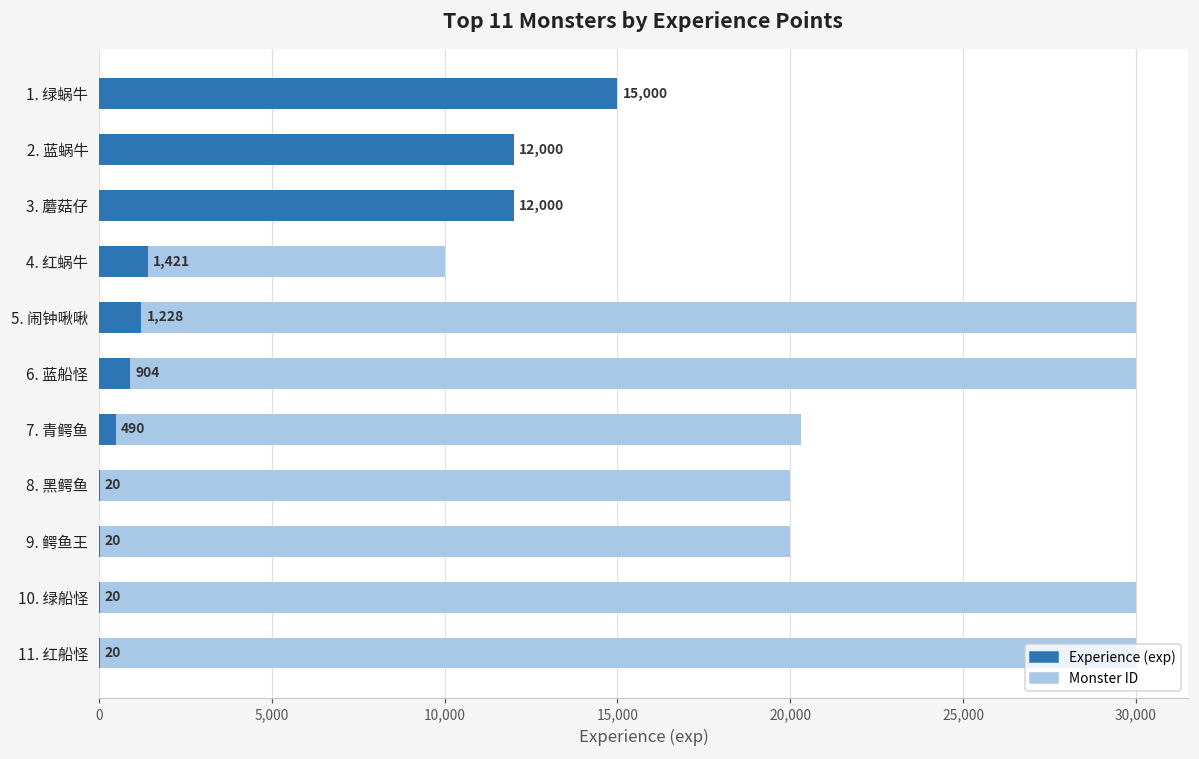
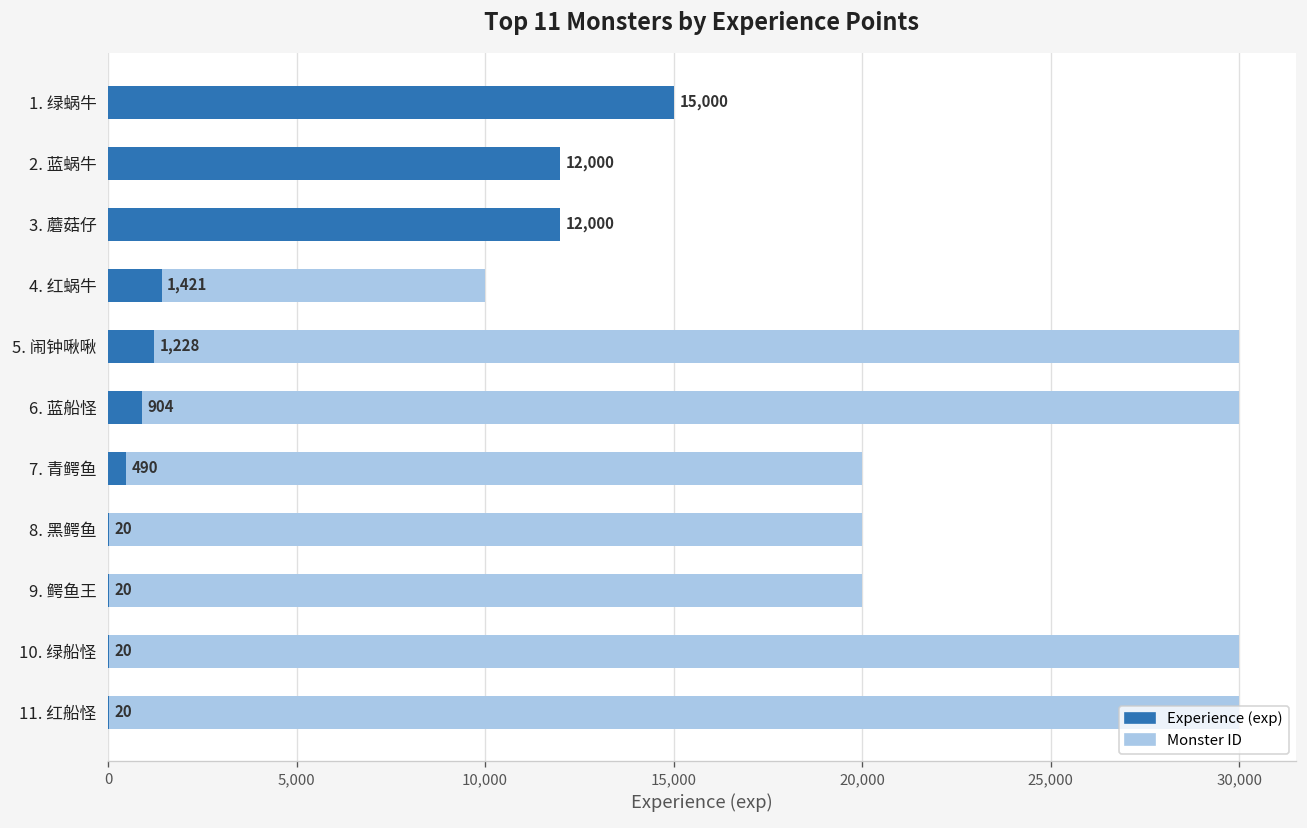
  {
    "Monster ID": {
-     "7. 青鳄鱼": "20,300"
+     "7. 青鳄鱼": "20,000"
    },
    "Experience (exp)": {
      "1. 绿蜗牛": "15,000",
      "2. 蓝蜗牛": "12,000",
      "3. 蘑菇仔": "12,000",
      "8. 黑鳄鱼": "20",
      "9. 鳄鱼王": "20",
      "10. 绿船怪": "20",
      "11. 红船怪": "20"
    }
  }
